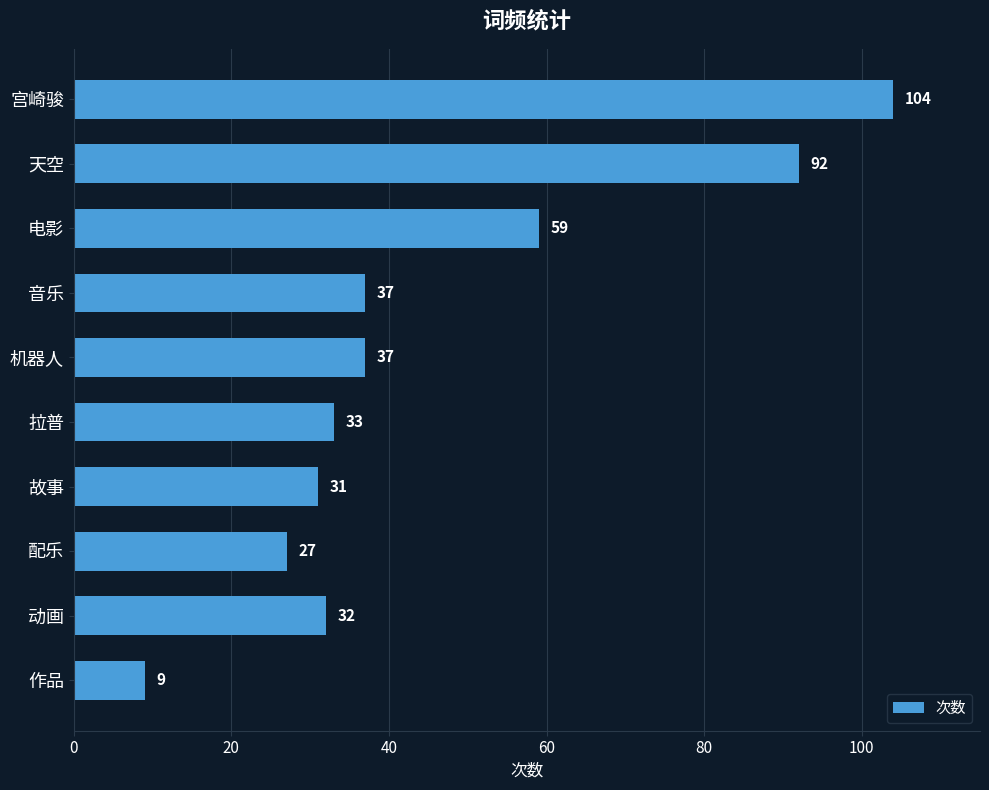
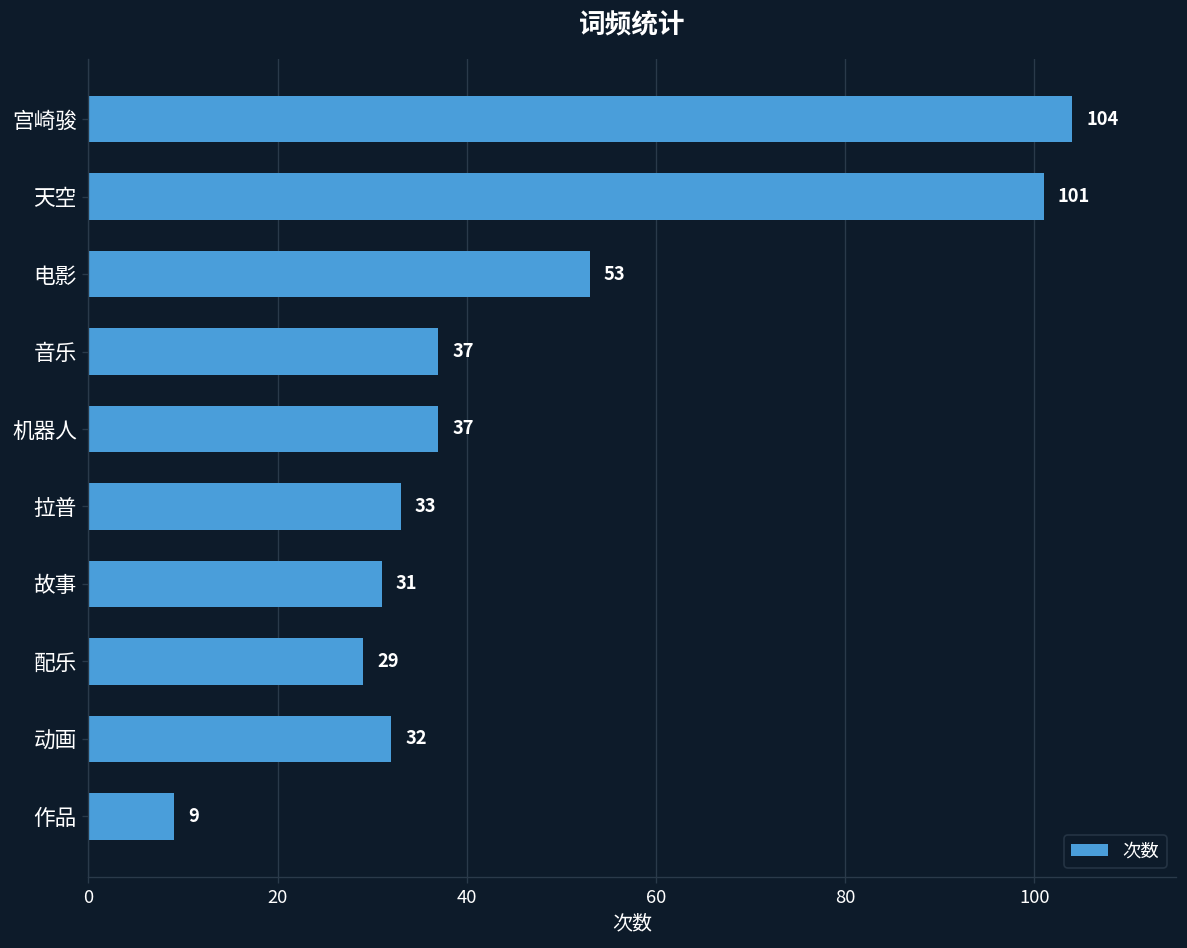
  {
    "宫崎骏": 104,
-   "天空": 92,
-   "电影": 59,
+   "天空": 101,
+   "电影": 53,
    "音乐": 37,
    "机器人": 37,
    "拉普": 33,
    "故事": 31,
-   "配乐": 27,
+   "配乐": 29,
    "动画": 32,
    "作品": 9
  }
